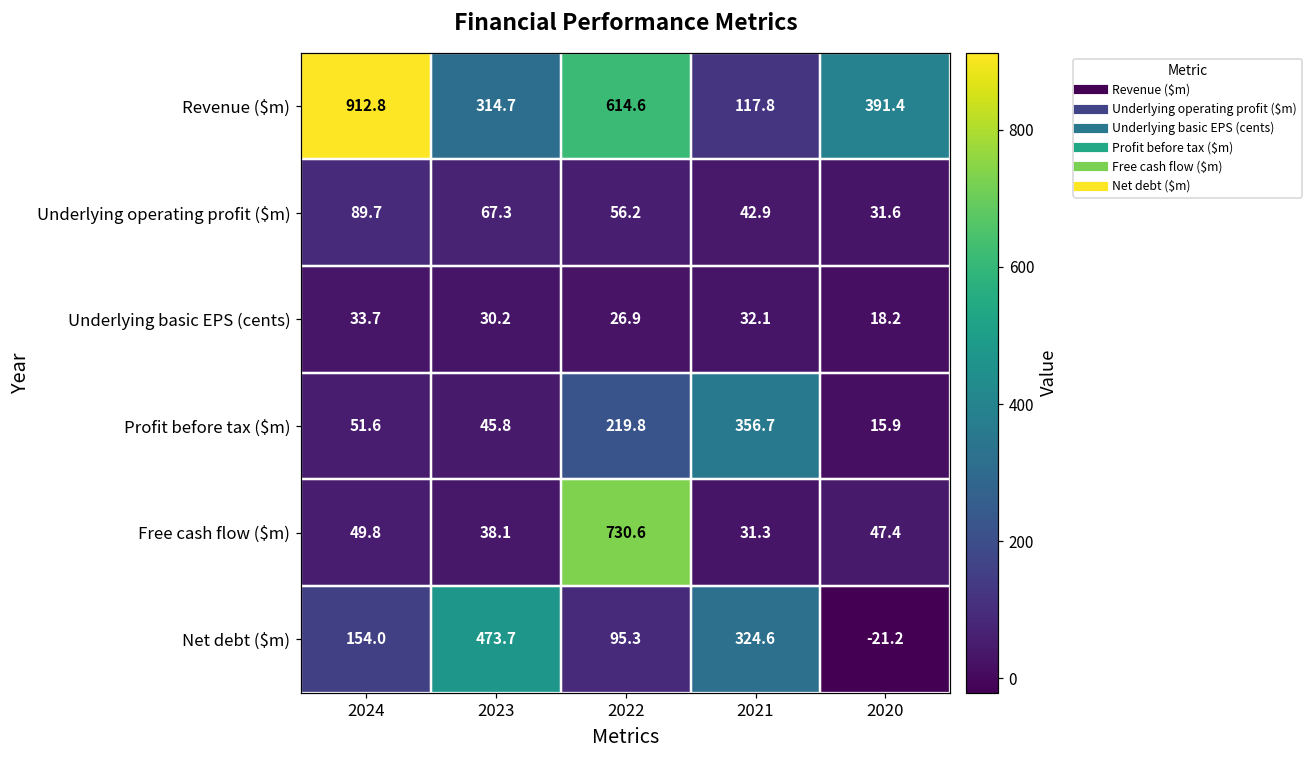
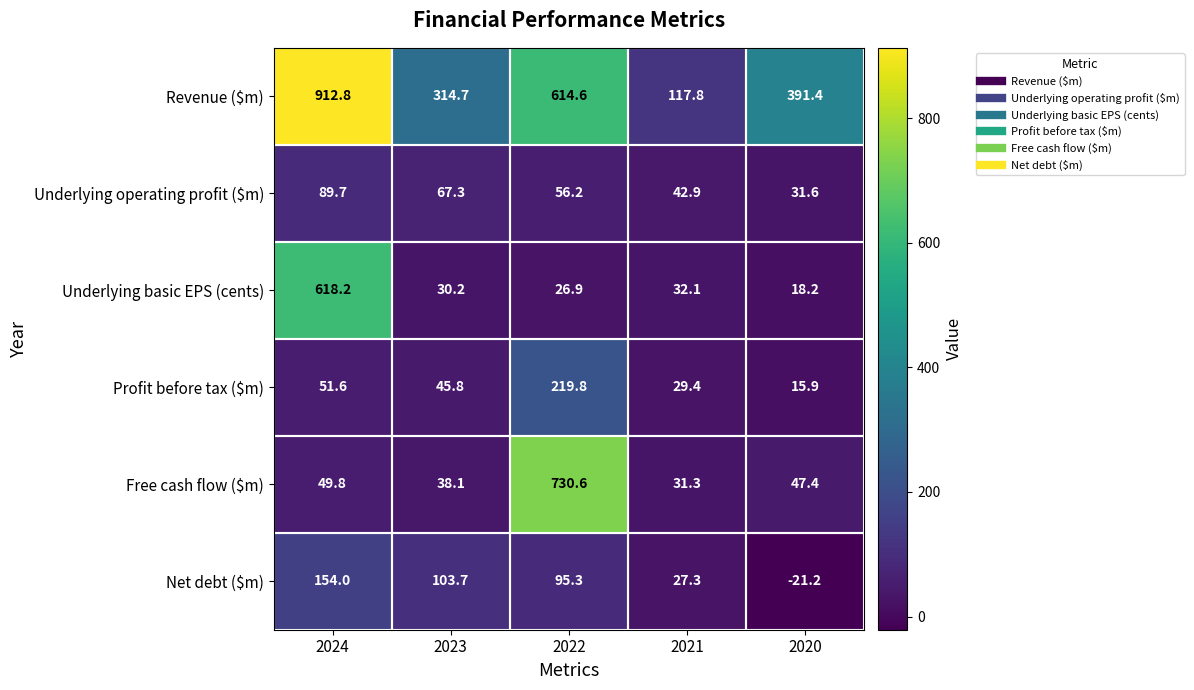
  {
    "Revenue ($m)": {
      "2024": 912.8,
      "2023": 314.7,
      "2022": 614.6,
      "2021": 117.8,
      "2020": 391.4
    },
    "Underlying operating profit ($m)": {
      "2024": 89.7,
      "2023": 67.3,
      "2022": 56.2,
      "2021": 42.9,
      "2020": 31.6
    },
    "Underlying basic EPS (cents)": {
-     "2024": 33.7,
+     "2024": 618.2,
      "2023": 30.2,
      "2022": 26.9,
      "2021": 32.1,
      "2020": 18.2
    },
    "Profit before tax ($m)": {
      "2024": 51.6,
      "2023": 45.8,
      "2022": 219.8,
-     "2021": 356.7,
+     "2021": 29.4,
      "2020": 15.9
    },
    "Free cash flow ($m)": {
      "2024": 49.8,
      "2023": 38.1,
      "2022": 730.6,
      "2021": 31.3,
      "2020": 47.4
    },
    "Net debt ($m)": {
      "2024": 154.0,
-     "2023": 473.7,
+     "2023": 103.7,
      "2022": 95.3,
-     "2021": 324.6,
+     "2021": 27.3,
      "2020": -21.2
    }
  }
